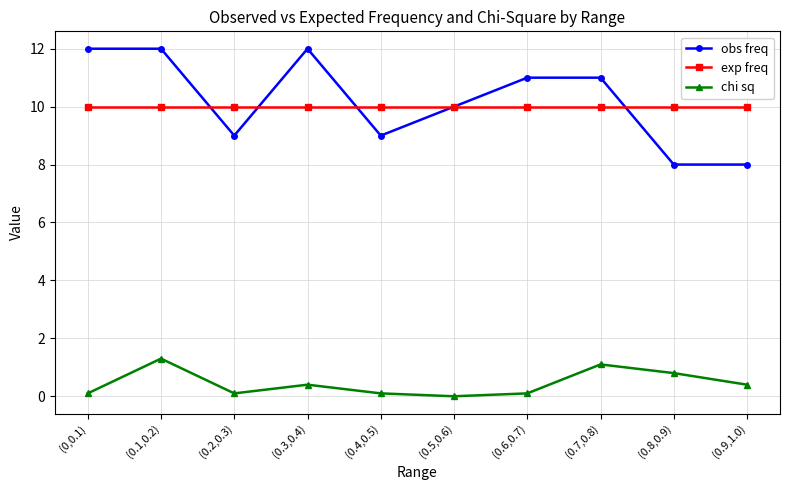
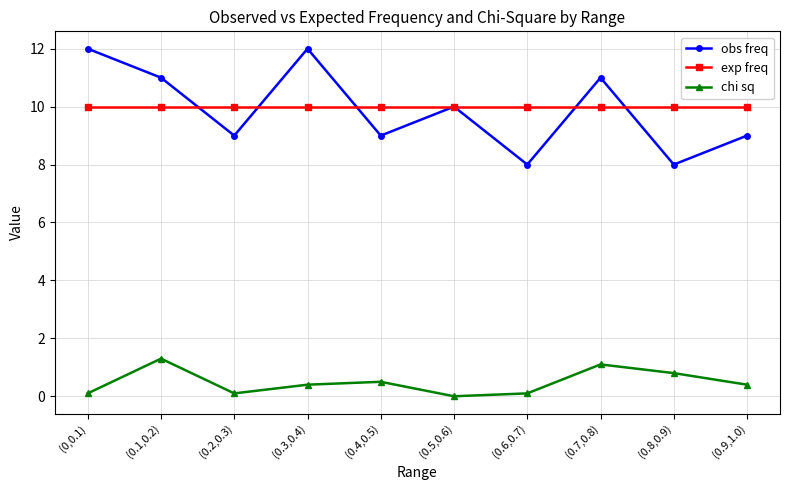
  {
    "obs freq": {
      "(0,0.1)": 12,
-     "(0.1,0.2)": 12,
+     "(0.1,0.2)": 11,
      "(0.2,0.3)": 9,
      "(0.3,0.4)": 12,
      "(0.4,0.5)": 9,
-     "(0.6,0.7)": 11,
+     "(0.6,0.7)": 8,
      "(0.7,0.8)": 11,
      "(0.8,0.9)": 8,
-     "(0.9,1.0)": 8
+     "(0.9,1.0)": 9
    },
    "exp freq": {
      "(0,0.1)": 10.0,
      "(0.1,0.2)": 10.0,
      "(0.2,0.3)": 10.0,
      "(0.3,0.4)": 10.0,
      "(0.4,0.5)": 10.0,
      "(0.6,0.7)": 10.0,
      "(0.7,0.8)": 10.0,
      "(0.8,0.9)": 10.0,
      "(0.9,1.0)": 10.0
    },
    "chi sq": {
      "(0,0.1)": 0.1,
      "(0.1,0.2)": 1.3,
      "(0.2,0.3)": 0.1,
      "(0.3,0.4)": 0.4,
-     "(0.4,0.5)": 0.1,
+     "(0.4,0.5)": 0.5,
      "(0.5,0.6)": 0.0,
      "(0.6,0.7)": 0.1,
      "(0.7,0.8)": 1.1,
      "(0.8,0.9)": 0.8,
      "(0.9,1.0)": 0.4
    }
  }
